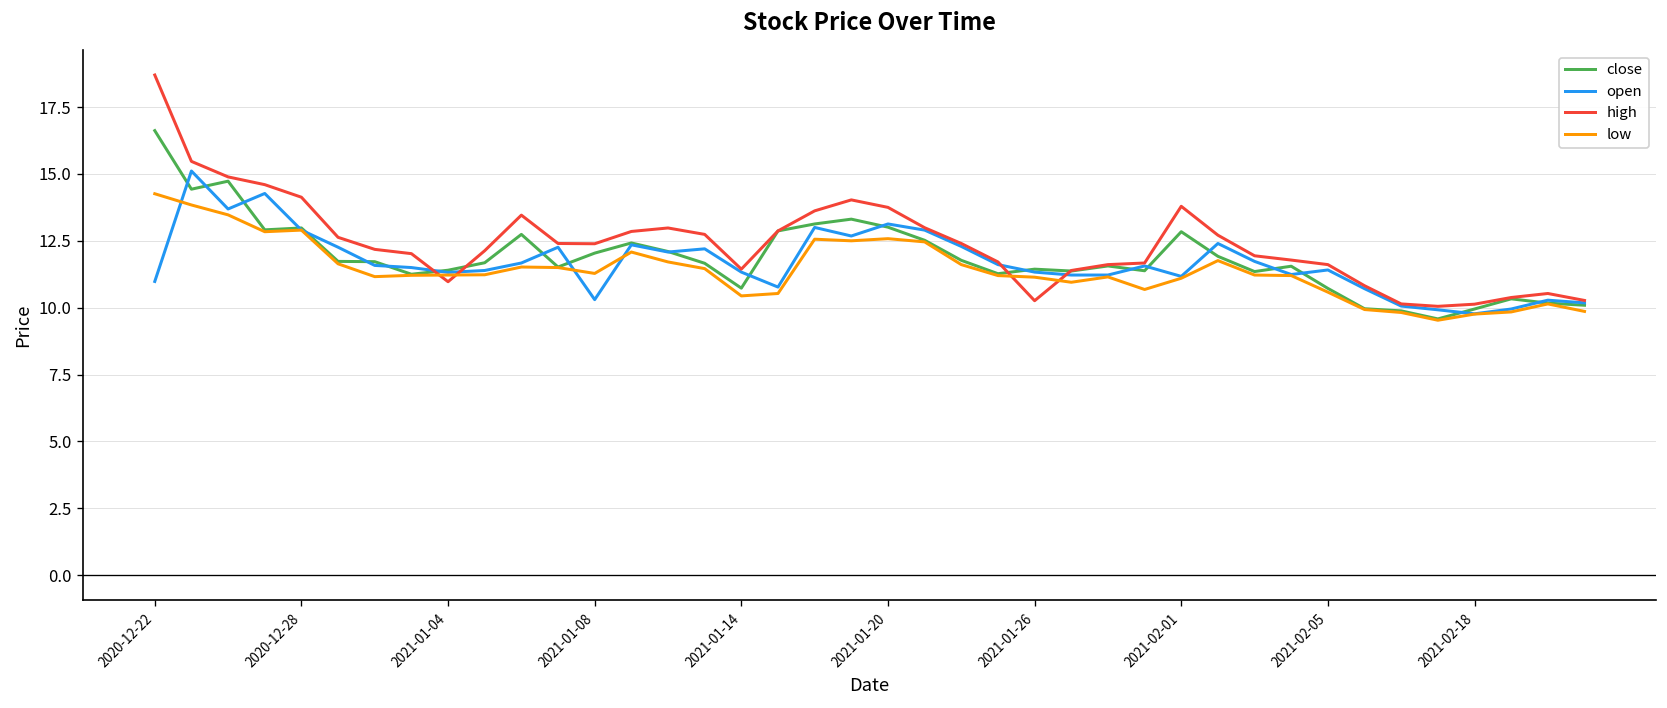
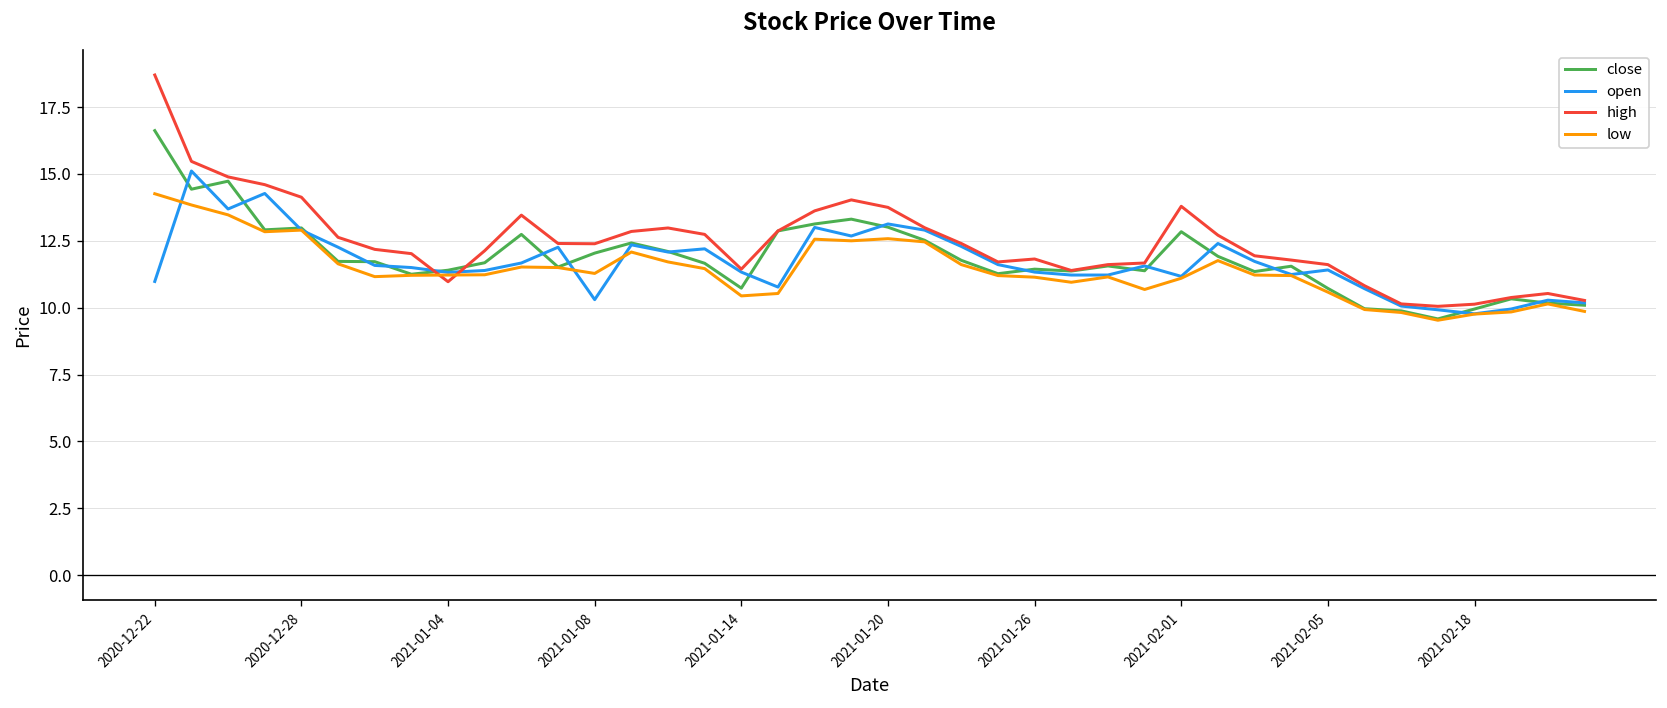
  {
    "close": {
      "2020-12-22": 16.6,
      "2021-01-08": 12.0,
      "2021-01-14": 10.7,
      "2021-01-20": 13.0,
      "2021-02-01": 12.8,
      "2021-02-05": 10.7,
      "2021-02-18": 10.0
    },
    "open": {
      "2020-12-22": 11.0,
      "2021-01-08": 10.3,
      "2021-01-20": 13.1,
      "2021-02-05": 11.4
    },
    "high": {
      "2020-12-22": 18.7,
      "2020-12-28": 14.1,
      "2021-01-04": 11.0,
      "2021-01-08": 12.4,
      "2021-01-20": 13.8,
-     "2021-01-26": 10.3,
+     "2021-01-26": 11.8,
      "2021-02-01": 13.8,
      "2021-02-05": 11.6,
      "2021-02-18": 10.1
    },
    "low": {
      "2020-12-22": 14.3,
      "2021-01-08": 11.3,
      "2021-01-14": 10.4,
      "2021-01-20": 12.6,
      "2021-01-26": 11.1,
      "2021-02-05": 10.6
    }
  }
